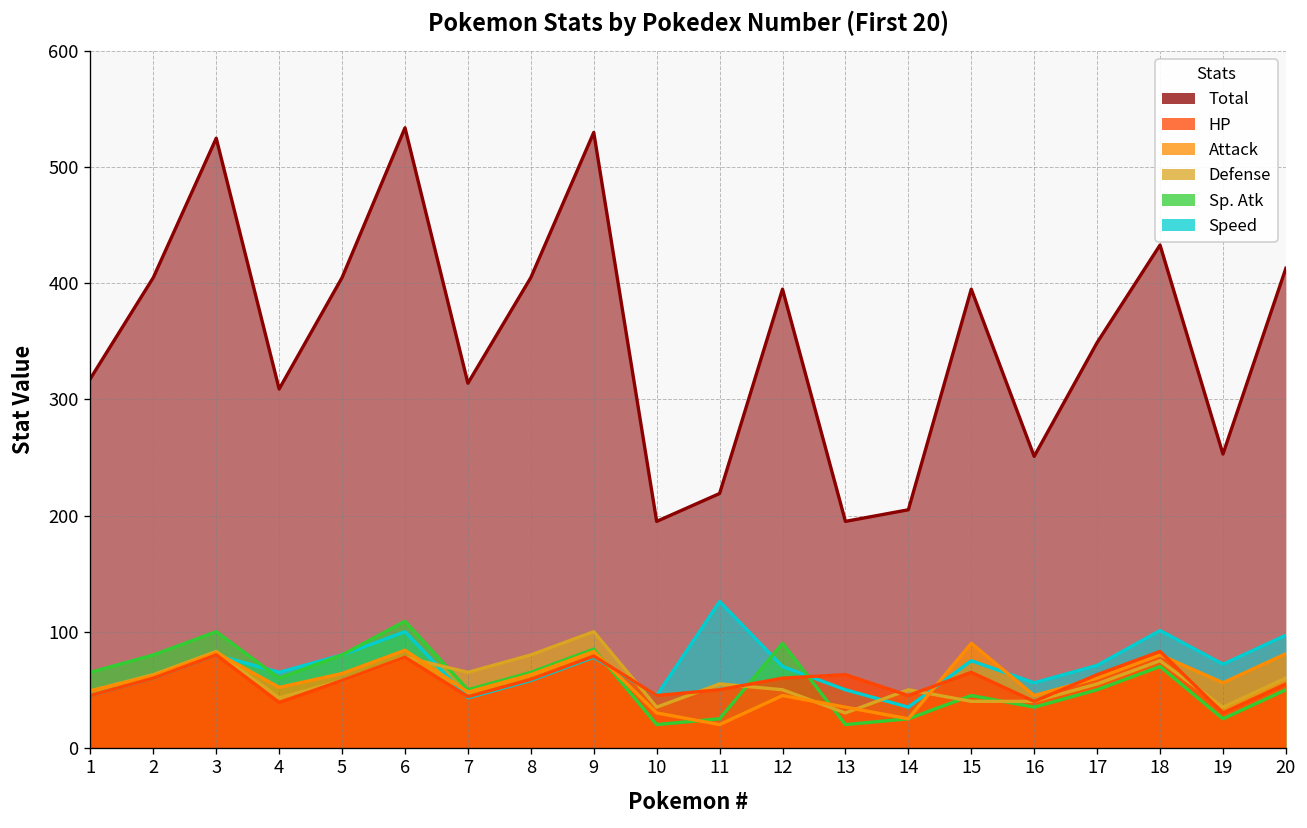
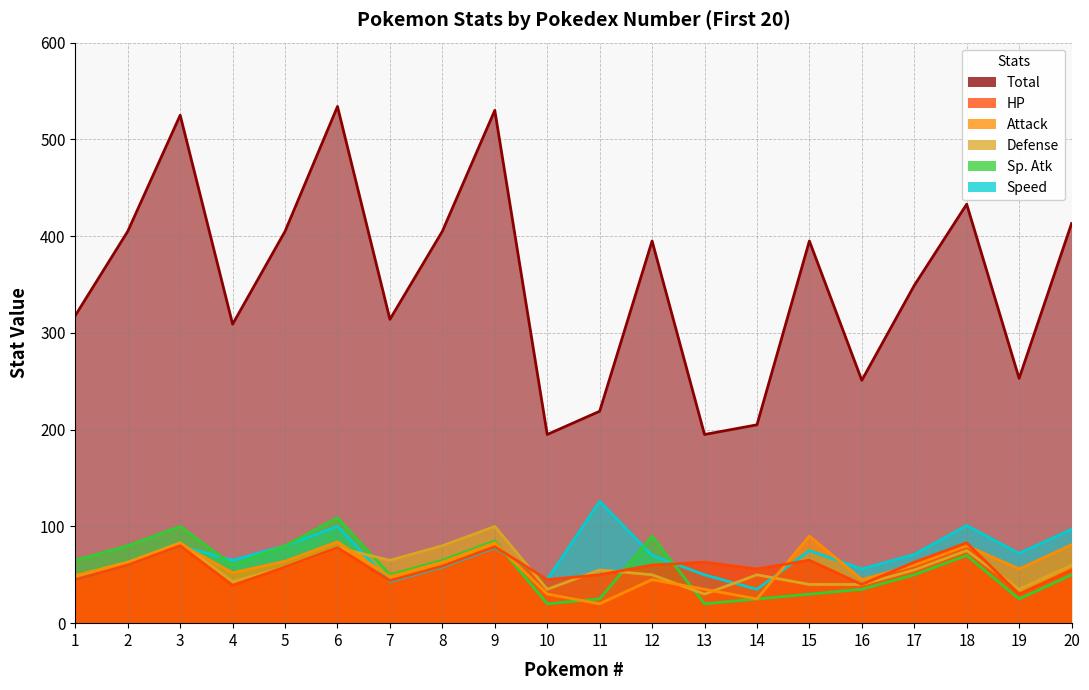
  {
    "Total": {
      "1": 320,
      "2": 410,
      "3": 530,
      "4": 310,
      "5": 410,
      "6": 530,
      "7": 310,
      "8": 410,
      "9": 530,
      "10": 200,
      "11": 220,
      "12": 400,
      "13": 200,
      "14": 210,
      "15": 400,
      "16": 250,
      "17": 350,
      "18": 430,
      "19": 250,
      "20": 410
    },
    "Speed": {
      "4": 70,
      "6": 100,
      "11": 130,
      "12": 70,
      "13": 50,
      "14": 40,
      "15": 80,
      "16": 60,
      "17": 70,
      "18": 100,
      "19": 70,
      "20": 100
    },
    "Sp. Atk": {
      "1": 70,
      "2": 80,
      "3": 100,
      "4": 60,
      "6": 110,
      "10": 20,
      "11": 30,
      "12": 90,
      "13": 20,
-     "15": 50,
+     "15": 30,
      "16": 40,
      "17": 50,
      "18": 70,
      "19": 30,
      "20": 50
    },
    "HP": {
      "4": 40,
      "11": 50,
      "12": 60,
      "13": 60,
-     "14": 50,
+     "14": 60,
      "15": 70,
      "17": 60,
      "18": 80,
      "19": 30,
      "20": 60
    }
  }
